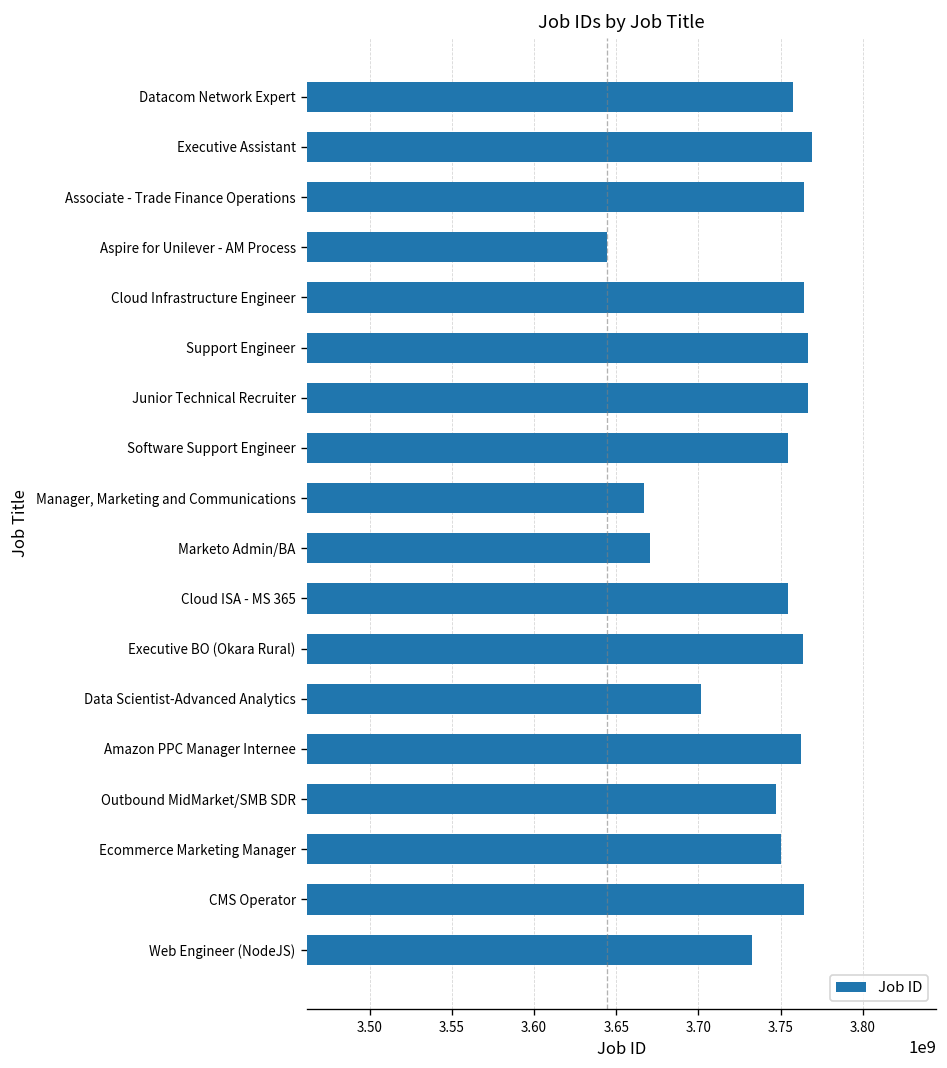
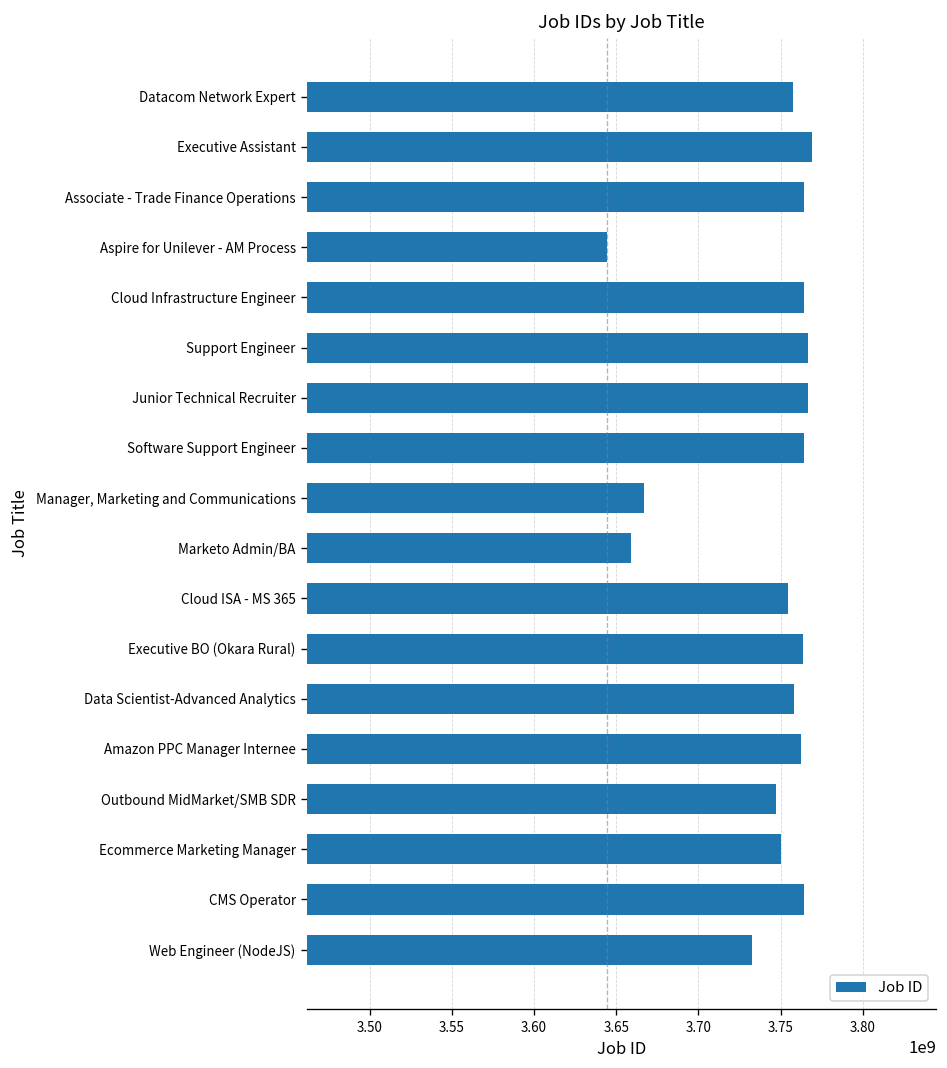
  {
    "Datacom Network Expert": 3758000000,
    "Executive Assistant": 3769000000,
    "Associate - Trade Finance Operations": 3764000000,
    "Aspire for Unilever - AM Process": 3644000000,
    "Cloud Infrastructure Engineer": 3764000000,
    "Support Engineer": 3767000000,
    "Junior Technical Recruiter": 3767000000,
-   "Software Support Engineer": 3754000000,
+   "Software Support Engineer": 3764000000,
    "Manager, Marketing and Communications": 3667000000,
-   "Marketo Admin/BA": 3671000000,
+   "Marketo Admin/BA": 3659000000,
    "Cloud ISA - MS 365": 3754000000,
    "Executive BO (Okara Rural)": 3764000000,
-   "Data Scientist-Advanced Analytics": 3702000000,
+   "Data Scientist-Advanced Analytics": 3758000000,
    "Amazon PPC Manager Internee": 3763000000,
    "Outbound MidMarket/SMB SDR": 3747000000,
    "Ecommerce Marketing Manager": 3750000000,
    "CMS Operator": 3764000000,
    "Web Engineer (NodeJS)": 3733000000
  }
